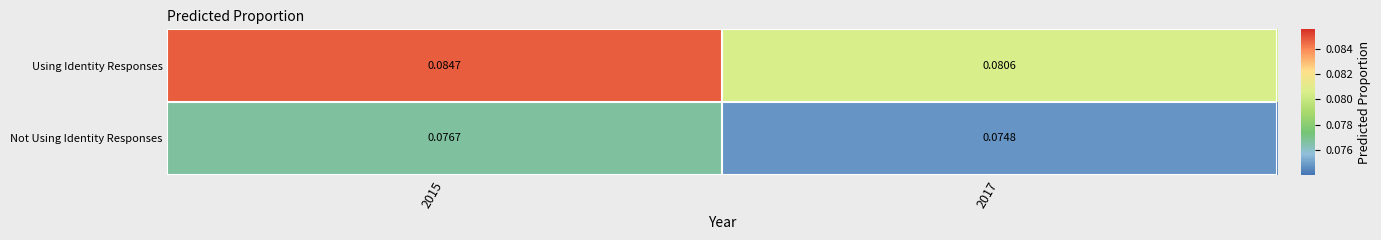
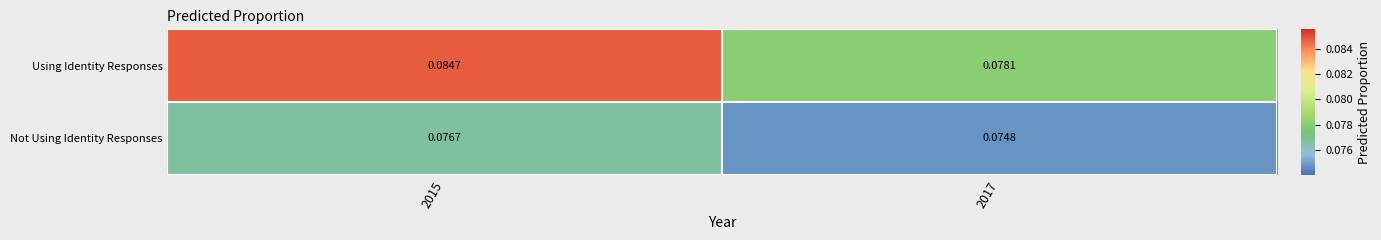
  {
    "Using Identity Responses": {
      "2015": 0.0847,
-     "2017": 0.0806
+     "2017": 0.0781
    },
    "Not Using Identity Responses": {
      "2015": 0.0767,
      "2017": 0.0748
    }
  }
